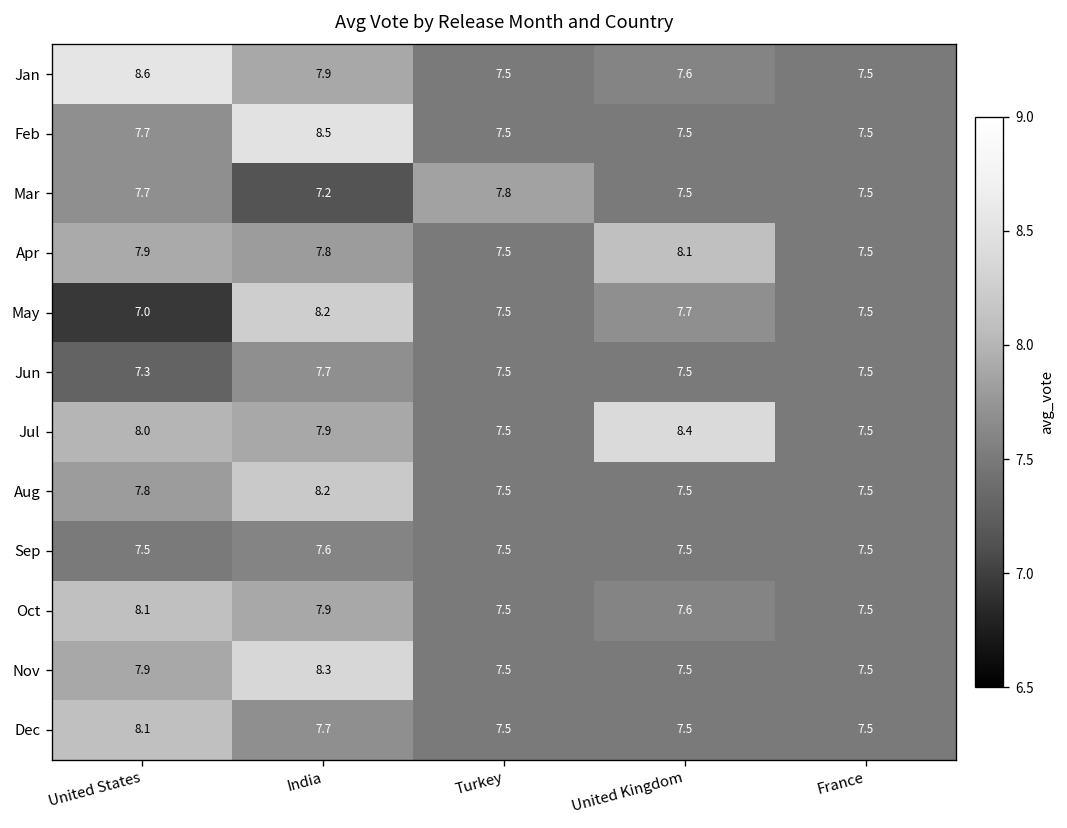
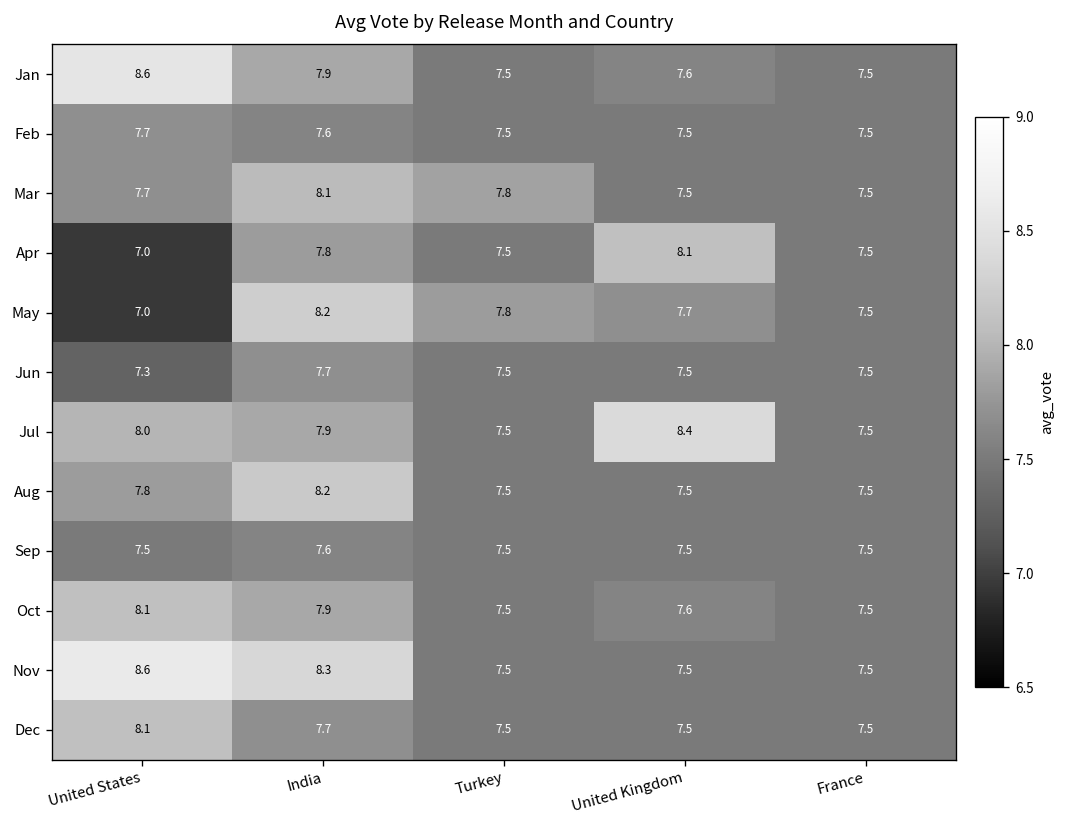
  {
    "Jan": {
      "United States": 8.6,
      "India": 7.9,
      "Turkey": 7.5,
      "United Kingdom": 7.6,
      "France": 7.5
    },
    "Feb": {
      "United States": 7.7,
-     "India": 8.5,
+     "India": 7.6,
      "Turkey": 7.5,
      "United Kingdom": 7.5,
      "France": 7.5
    },
    "Mar": {
      "United States": 7.7,
-     "India": 7.2,
+     "India": 8.1,
      "Turkey": 7.8,
      "United Kingdom": 7.5,
      "France": 7.5
    },
    "Apr": {
-     "United States": 7.9,
+     "United States": 7.0,
      "India": 7.8,
      "Turkey": 7.5,
      "United Kingdom": 8.1,
      "France": 7.5
    },
    "May": {
      "United States": 7.0,
      "India": 8.2,
-     "Turkey": 7.5,
+     "Turkey": 7.8,
      "United Kingdom": 7.7,
      "France": 7.5
    },
    "Jun": {
      "United States": 7.3,
      "India": 7.7,
      "Turkey": 7.5,
      "United Kingdom": 7.5,
      "France": 7.5
    },
    "Jul": {
      "United States": 8.0,
      "India": 7.9,
      "Turkey": 7.5,
      "United Kingdom": 8.4,
      "France": 7.5
    },
    "Aug": {
      "United States": 7.8,
      "India": 8.2,
      "Turkey": 7.5,
      "United Kingdom": 7.5,
      "France": 7.5
    },
    "Sep": {
      "United States": 7.5,
      "India": 7.6,
      "Turkey": 7.5,
      "United Kingdom": 7.5,
      "France": 7.5
    },
    "Oct": {
      "United States": 8.1,
      "India": 7.9,
      "Turkey": 7.5,
      "United Kingdom": 7.6,
      "France": 7.5
    },
    "Nov": {
-     "United States": 7.9,
+     "United States": 8.6,
      "India": 8.3,
      "Turkey": 7.5,
      "United Kingdom": 7.5,
      "France": 7.5
    },
    "Dec": {
      "United States": 8.1,
      "India": 7.7,
      "Turkey": 7.5,
      "United Kingdom": 7.5,
      "France": 7.5
    }
  }
